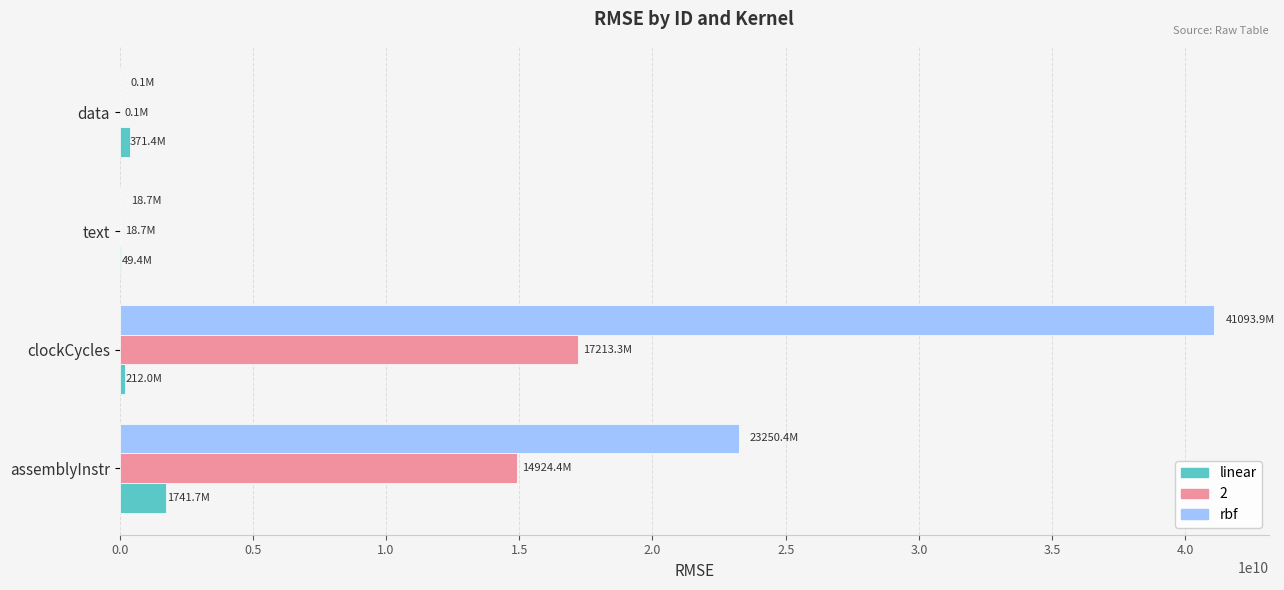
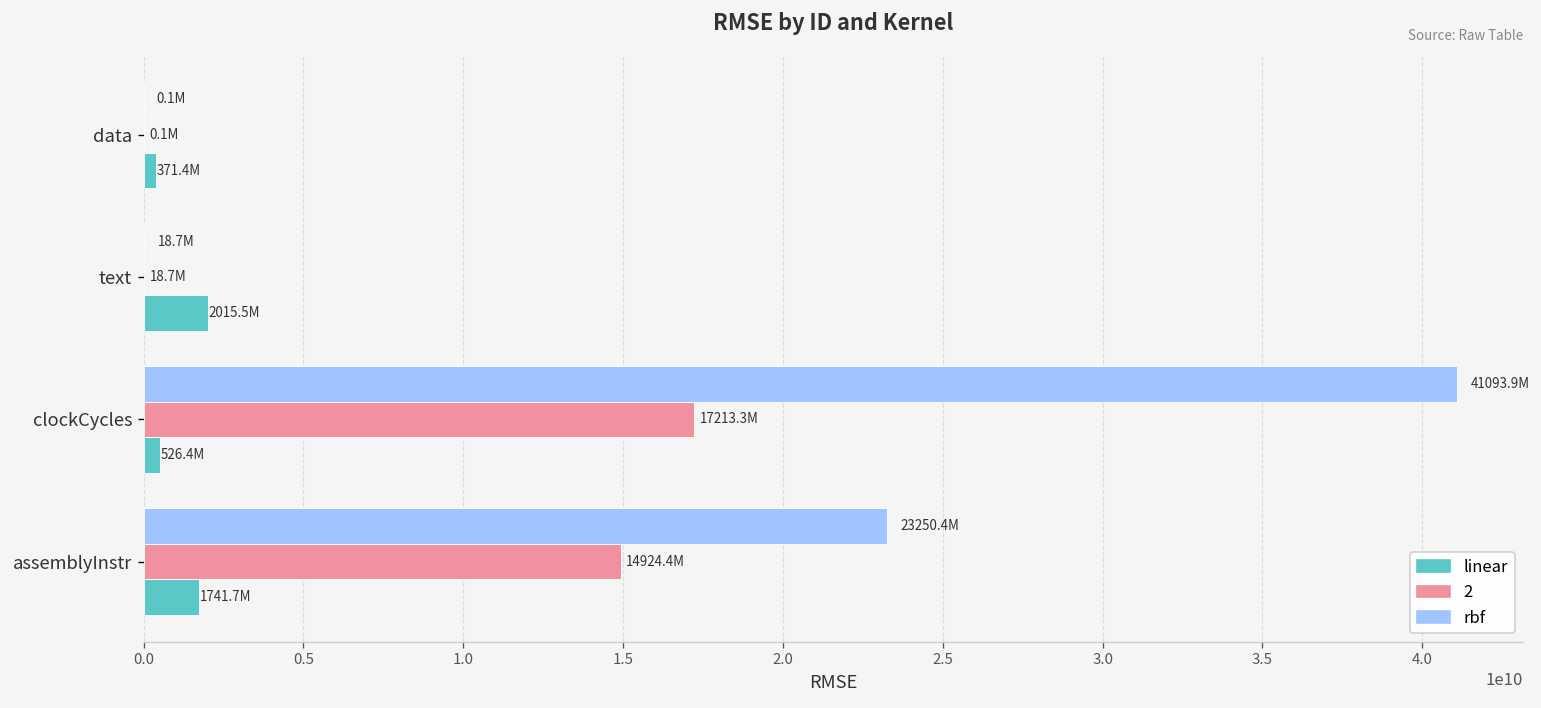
  {
    "linear": {
      "data": "371.4M",
-     "text": "49.4M",
-     "clockCycles": "212.0M",
+     "text": "2015.5M",
+     "clockCycles": "526.4M",
      "assemblyInstr": "1741.7M"
    },
    "2": {
      "data": "0.1M",
      "text": "18.7M",
      "clockCycles": "17213.3M",
      "assemblyInstr": "14924.4M"
    },
    "rbf": {
      "data": "0.1M",
      "text": "18.7M",
      "clockCycles": "41093.9M",
      "assemblyInstr": "23250.4M"
    }
  }
